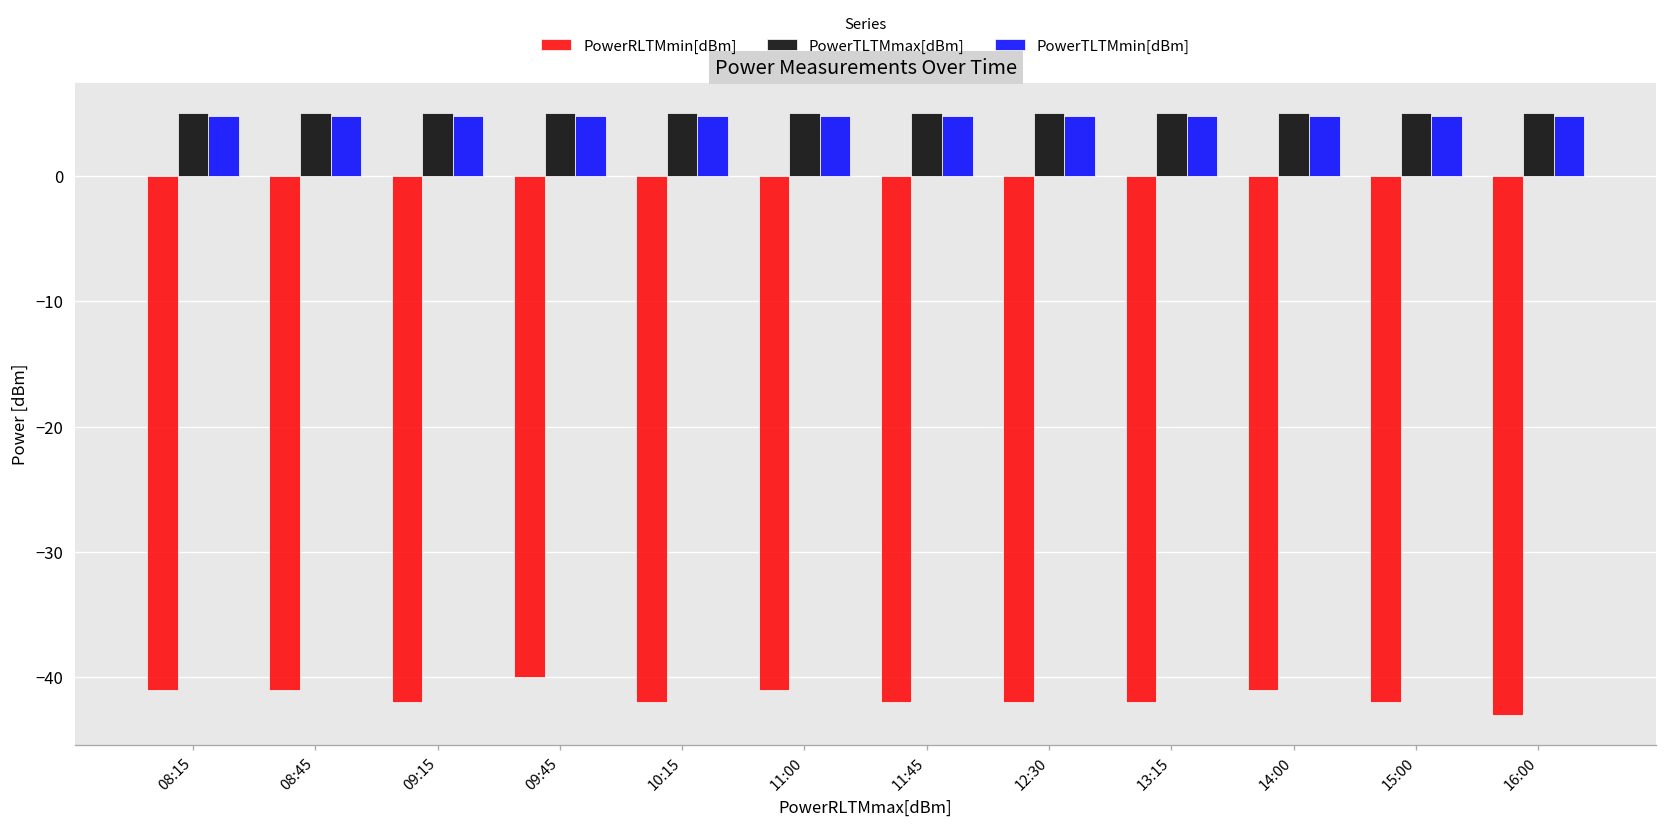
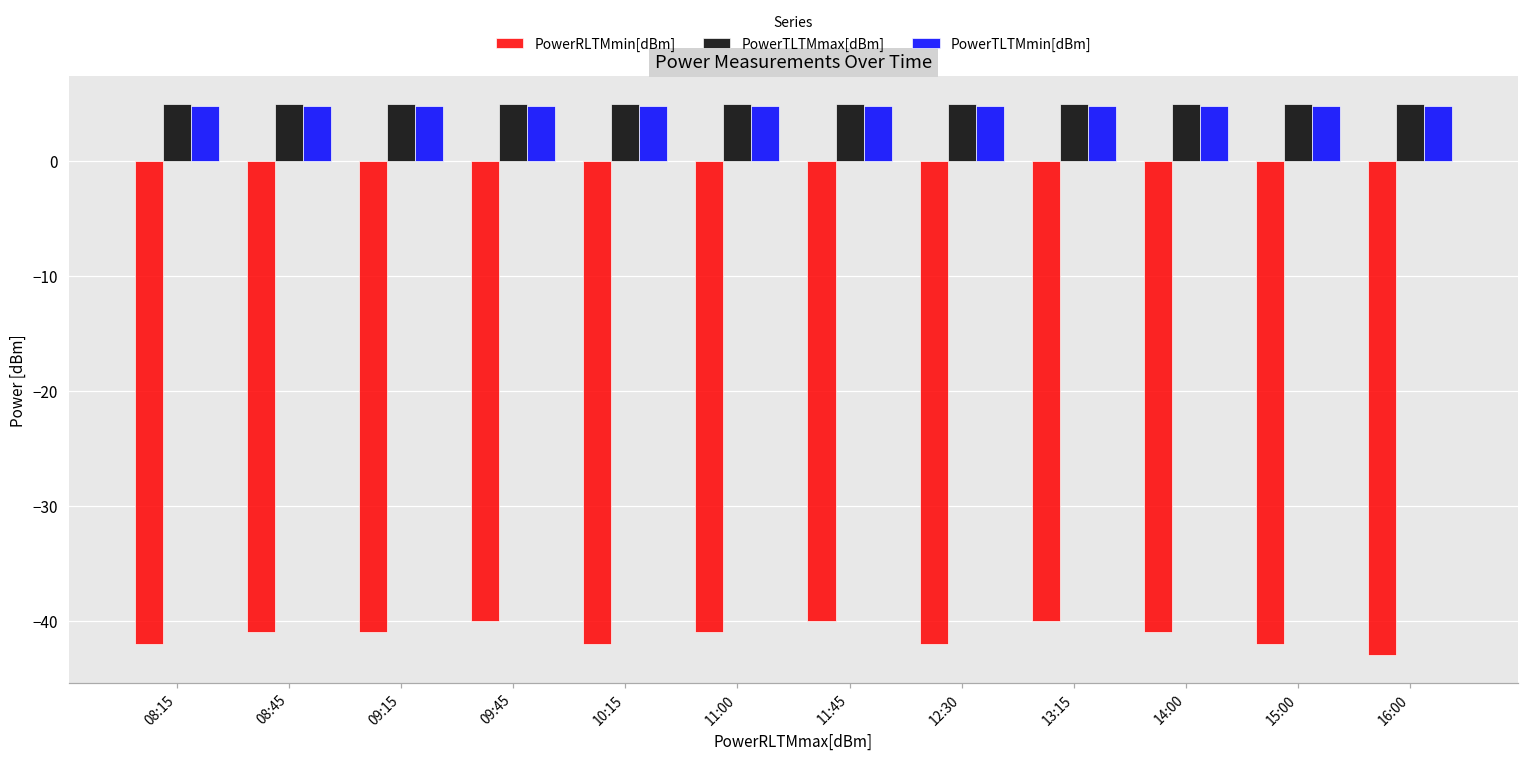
  {
    "PowerRLTMmin[dBm]": {
-     "08:15": -41,
+     "08:15": -42,
      "08:45": -41,
-     "09:15": -42,
+     "09:15": -41,
      "09:45": -40,
      "10:15": -42,
      "11:00": -41,
-     "11:45": -42,
+     "11:45": -40,
      "12:30": -42,
-     "13:15": -42,
+     "13:15": -40,
      "14:00": -41,
      "15:00": -42,
      "16:00": -43
    },
    "PowerTLTMmax[dBm]": {
      "08:15": 5,
      "08:45": 5,
      "09:15": 5,
      "09:45": 5,
      "10:15": 5,
      "11:00": 5,
      "11:45": 5,
      "12:30": 5,
      "13:15": 5,
      "14:00": 5,
      "15:00": 5,
      "16:00": 5
    },
    "PowerTLTMmin[dBm]": {
      "08:15": 5,
      "08:45": 5,
      "09:15": 5,
      "09:45": 5,
      "10:15": 5,
      "11:00": 5,
      "11:45": 5,
      "12:30": 5,
      "13:15": 5,
      "14:00": 5,
      "15:00": 5,
      "16:00": 5
    }
  }
